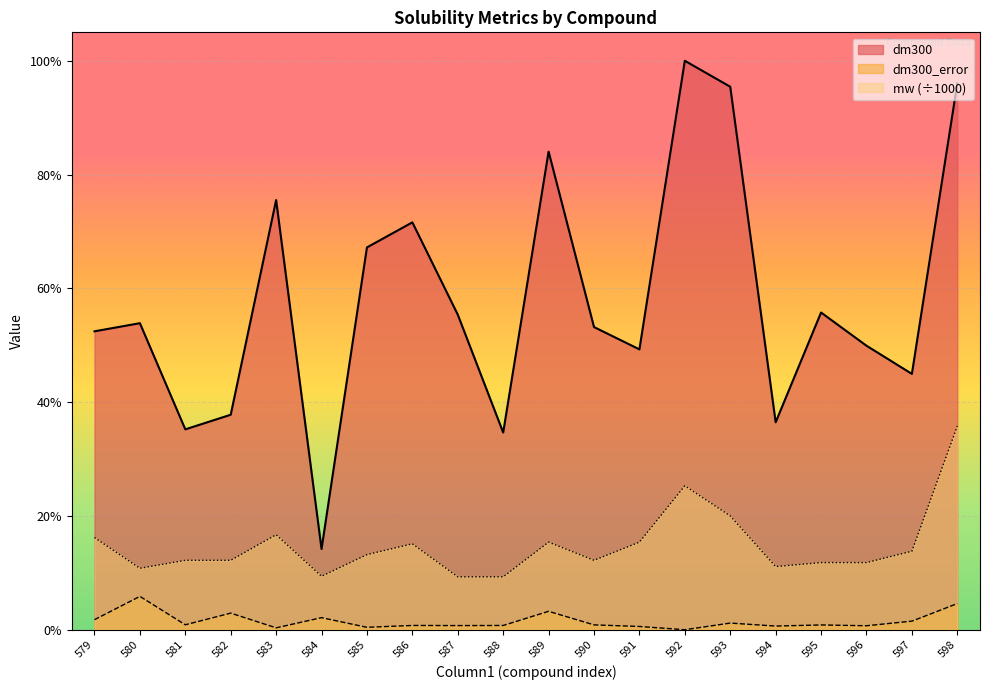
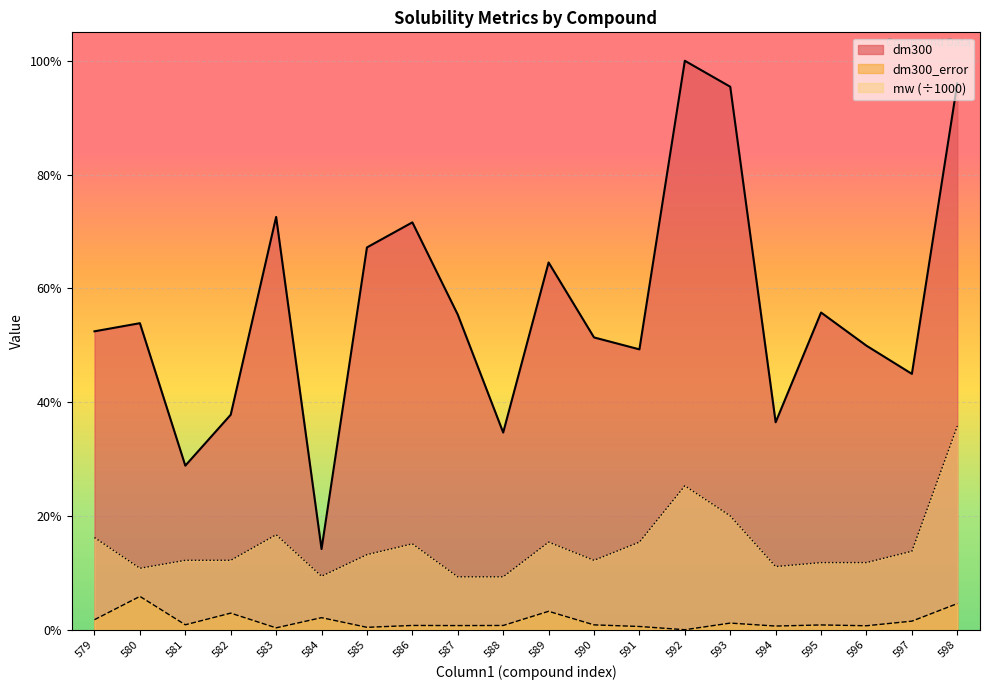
  {
    "dm300": {
      "579": "52%",
      "580": "54%",
-     "581": "35%",
+     "581": "29%",
      "582": "38%",
-     "583": "76%",
+     "583": "73%",
      "584": "14%",
      "585": "67%",
      "586": "72%",
      "587": "55%",
      "588": "35%",
-     "589": "84%",
-     "590": "53%",
+     "589": "65%",
+     "590": "51%",
      "591": "49%",
      "592": "100%",
      "593": "95%",
      "594": "36%",
      "595": "56%",
      "596": "50%",
      "597": "45%"
    },
    "dm300_error": {
      "579": "2%",
      "580": "6%",
      "581": "1%",
      "582": "3%",
      "583": "0%",
      "584": "2%",
      "585": "0%",
      "586": "1%",
      "587": "1%",
      "588": "1%",
      "589": "3%",
      "590": "1%",
      "591": "1%",
      "592": "0%",
      "593": "1%",
      "594": "1%",
      "595": "1%",
      "596": "1%",
      "597": "2%",
      "598": "5%"
    },
    "mw (÷1000)": {
      "579": "16%",
      "580": "11%",
      "581": "12%",
      "582": "12%",
      "583": "17%",
      "584": "9%",
      "585": "13%",
      "586": "15%",
      "587": "9%",
      "588": "9%",
      "589": "15%",
      "590": "12%",
      "591": "15%",
      "592": "25%",
      "593": "20%",
      "594": "11%",
      "595": "12%",
      "596": "12%",
      "597": "14%",
      "598": "36%"
    }
  }
